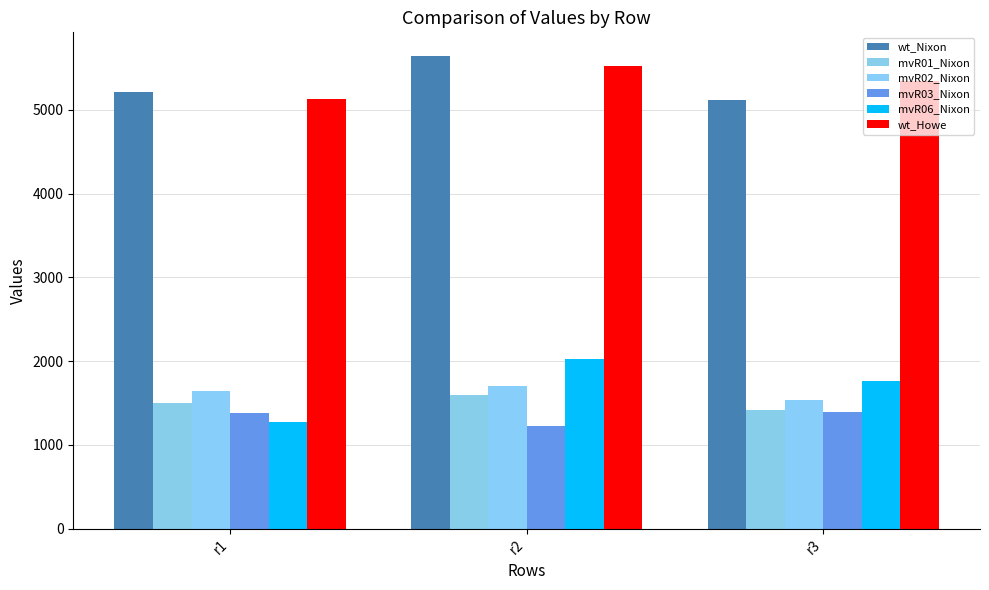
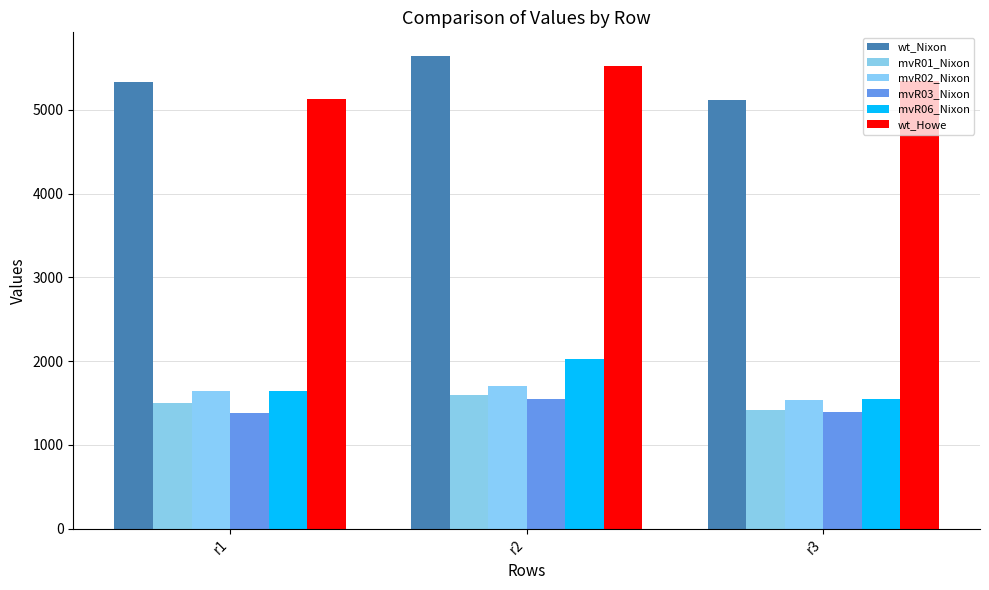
  {
    "wt_Nixon": {
-     "r1": 5200,
+     "r1": 5300,
      "r2": 5600,
      "r3": 5100
    },
    "mvR03_Nixon": {
      "r1": 1400,
-     "r2": 1200,
+     "r2": 1600,
      "r3": 1400
    },
    "mvR06_Nixon": {
-     "r1": 1300,
+     "r1": 1600,
      "r2": 2000,
-     "r3": 1800
+     "r3": 1500
    },
    "wt_Howe": {
      "r1": 5100,
      "r2": 5500
    }
  }
